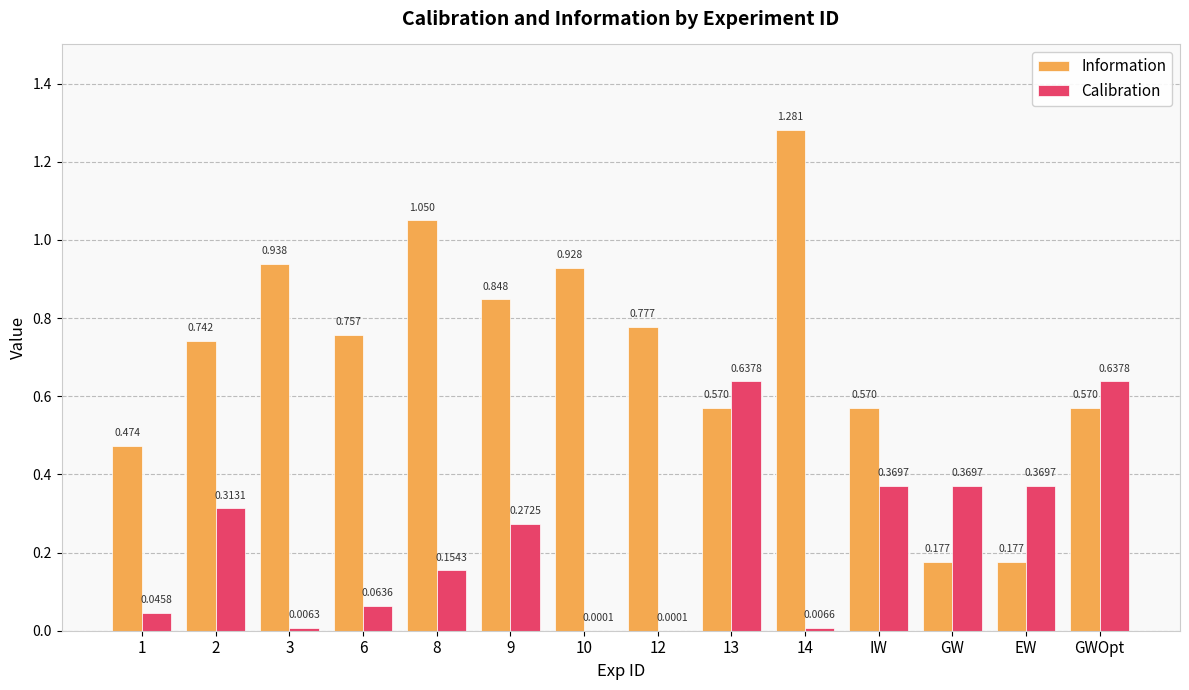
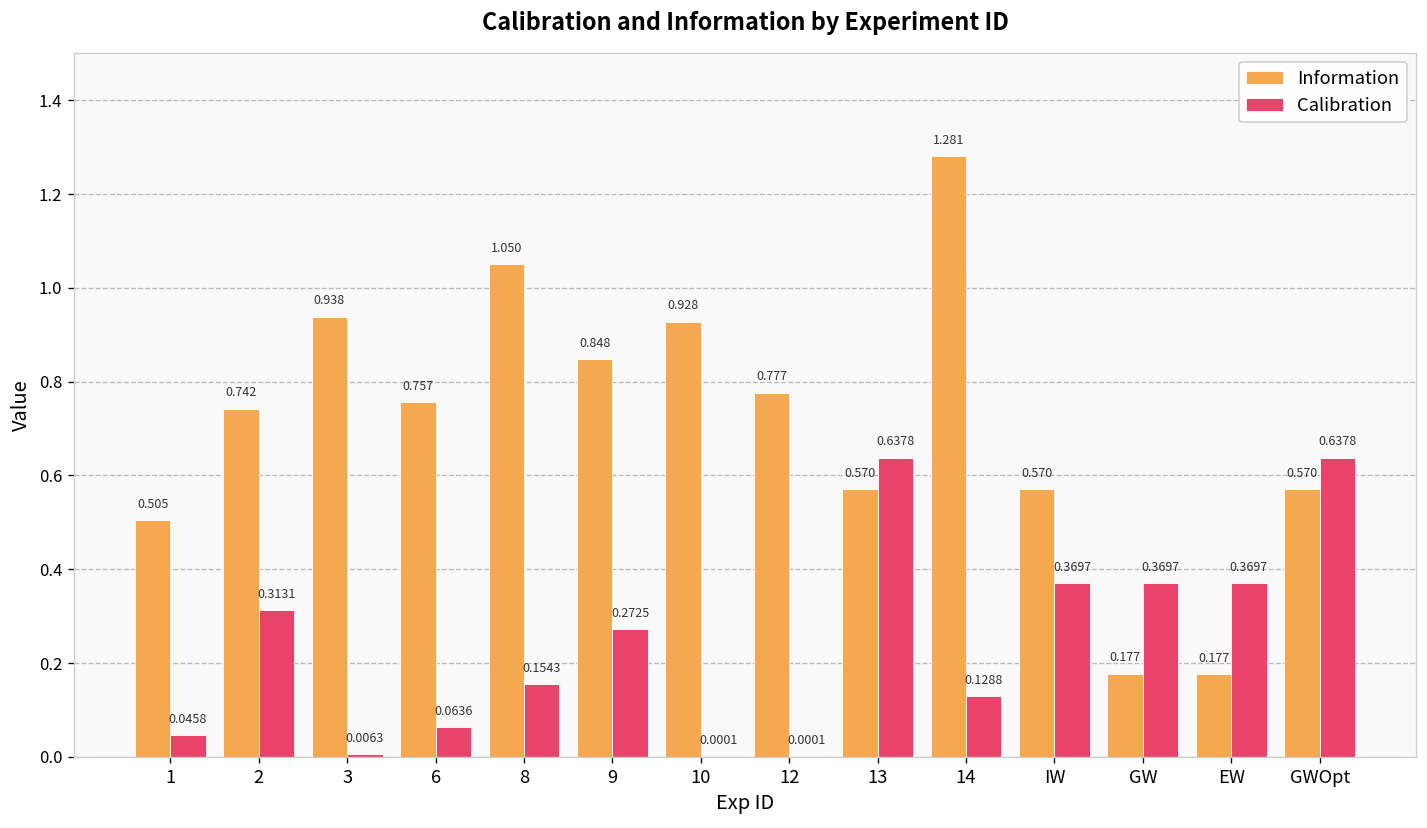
  {
    "Information": {
-     "1": 0.474,
+     "1": 0.505,
      "2": 0.742,
      "3": 0.938,
      "6": 0.757,
      "8": 1.050,
      "9": 0.848,
      "10": 0.928,
      "12": 0.777,
      "13": 0.570,
      "14": 1.281,
      "IW": 0.570,
      "GW": 0.177,
      "EW": 0.177,
      "GWOpt": 0.570
    },
    "Calibration": {
      "1": 0.0458,
      "2": 0.3131,
      "3": 0.0063,
      "6": 0.0636,
      "8": 0.1543,
      "9": 0.2725,
      "10": 0.0001,
      "12": 0.0001,
      "13": 0.6378,
-     "14": 0.0066,
+     "14": 0.1288,
      "IW": 0.3697,
      "GW": 0.3697,
      "EW": 0.3697,
      "GWOpt": 0.6378
    }
  }
